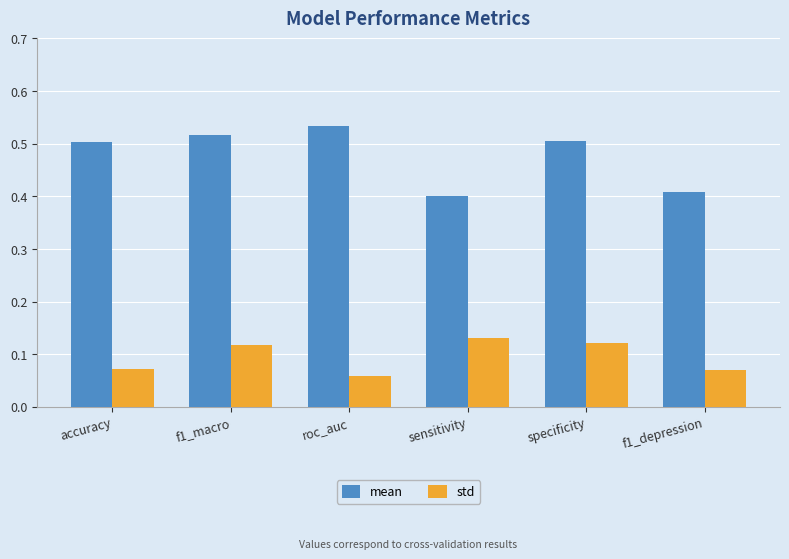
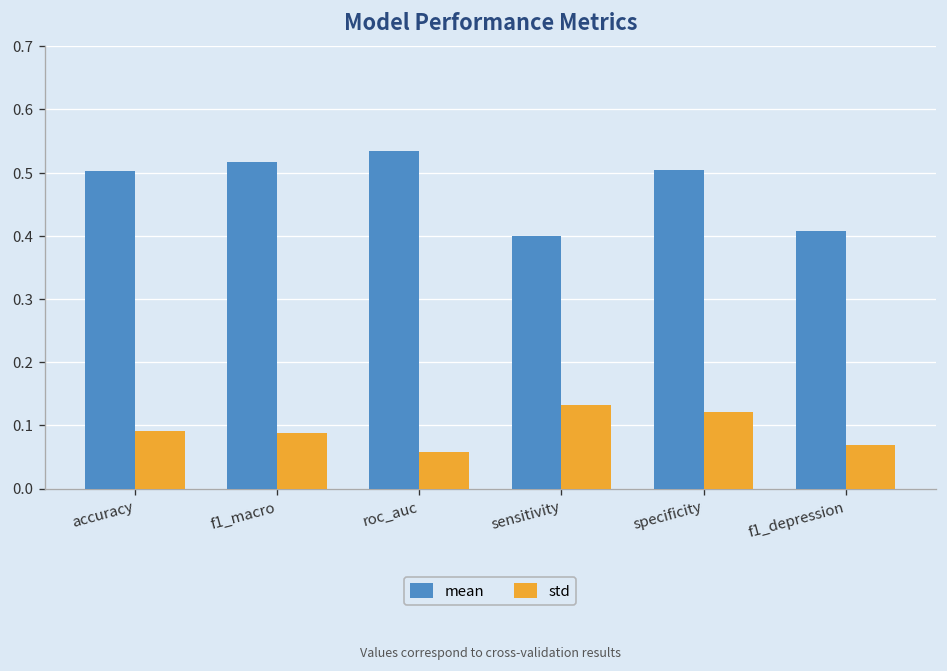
  {
    "mean": {
      "accuracy": 0.50,
      "f1_macro": 0.52,
      "roc_auc": 0.53,
      "sensitivity": 0.40,
      "specificity": 0.50,
      "f1_depression": 0.41
    },
    "std": {
-     "accuracy": 0.07,
-     "f1_macro": 0.12,
+     "accuracy": 0.09,
+     "f1_macro": 0.09,
      "roc_auc": 0.06,
      "sensitivity": 0.13,
      "specificity": 0.12,
      "f1_depression": 0.07
    }
  }
